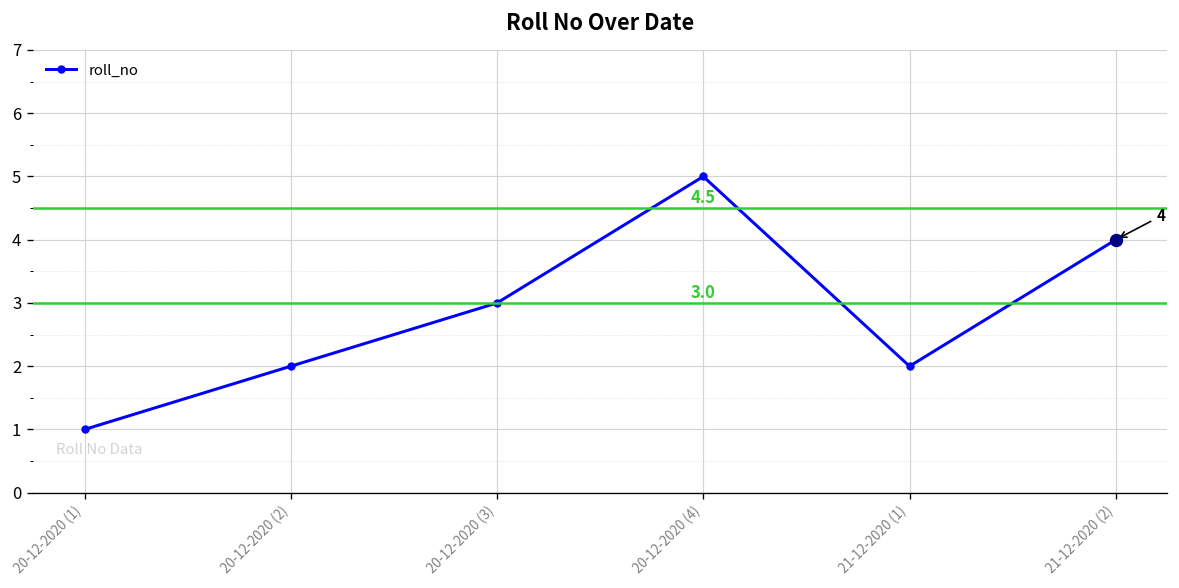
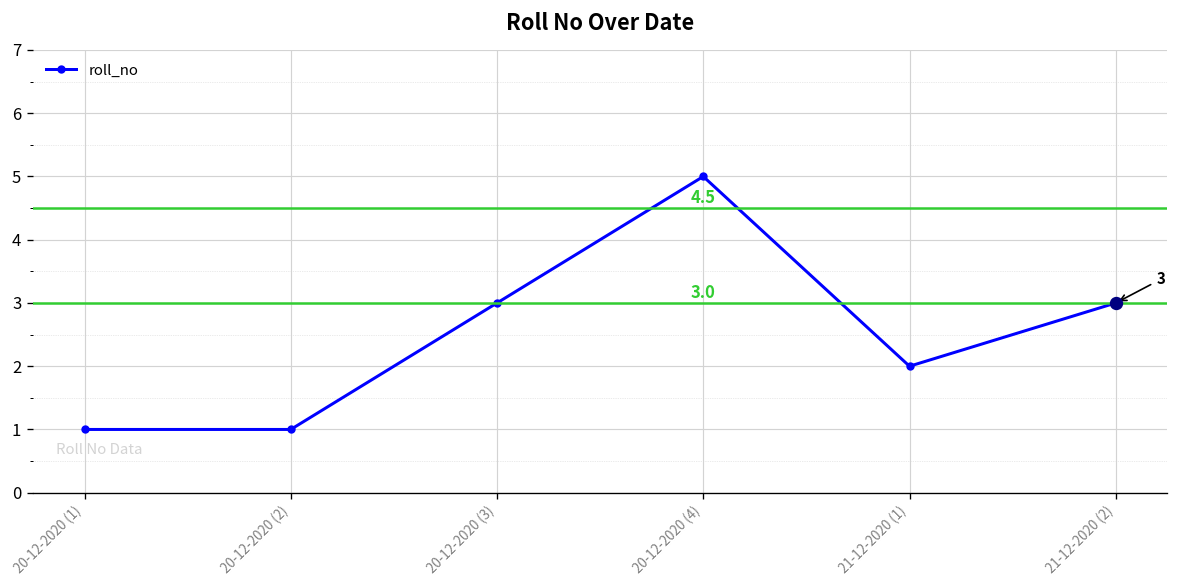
  {
    "roll_no": {
-     "20-12-2020 (2)": 2,
-     "21-12-2020 (2)": 4
+     "20-12-2020 (2)": 1,
+     "21-12-2020 (2)": 3
    }
  }
